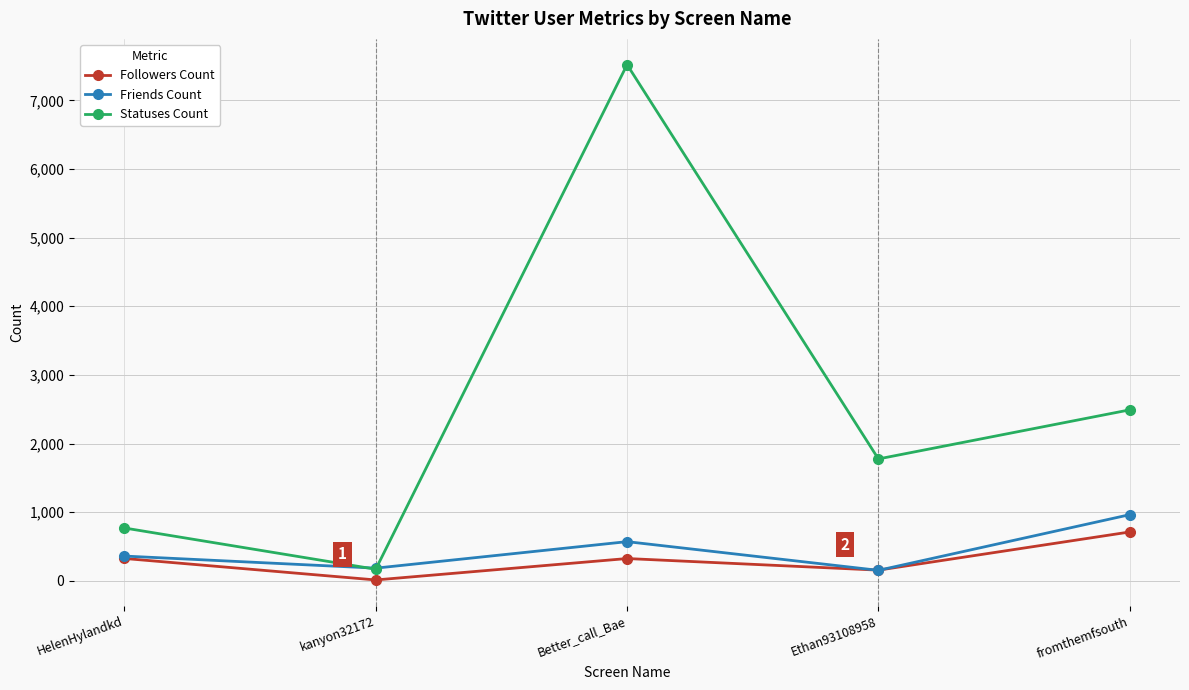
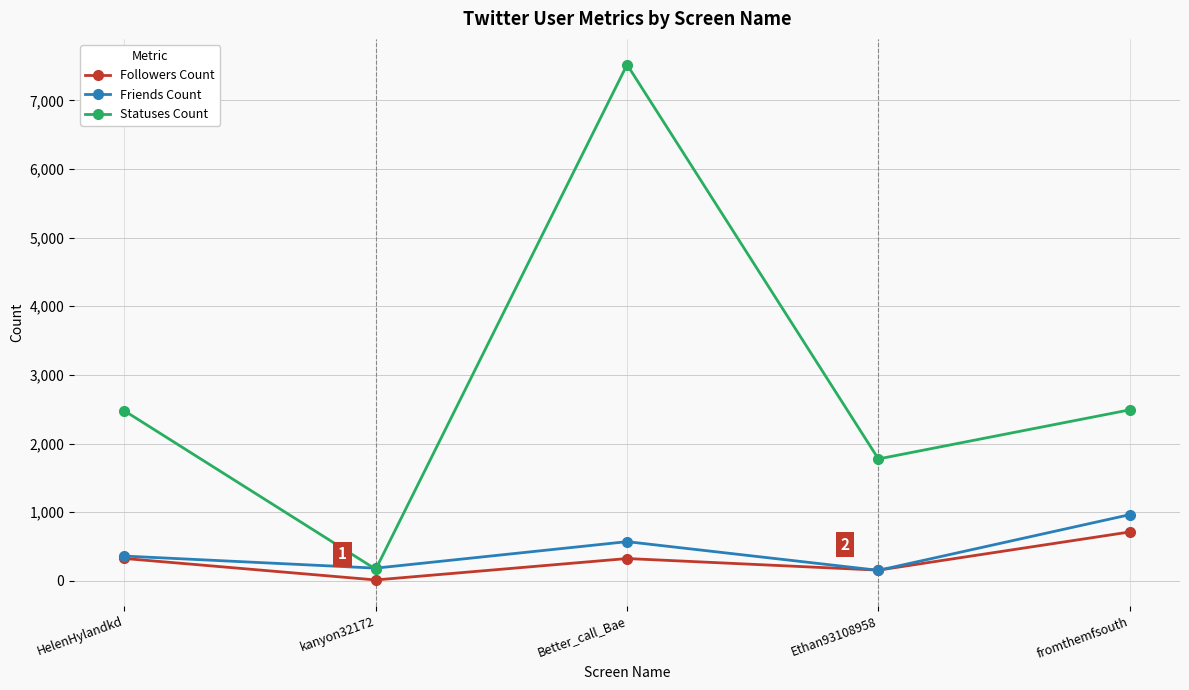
  {
    "Followers Count": {
      "kanyon32172": "0",
      "Better_call_Bae": "300",
      "fromthemfsouth": "700"
    },
    "Friends Count": {
      "Better_call_Bae": "600",
      "fromthemfsouth": "1,000"
    },
    "Statuses Count": {
-     "HelenHylandkd": "800",
+     "HelenHylandkd": "2,500",
      "Better_call_Bae": "7,500",
      "Ethan93108958": "1,800",
      "fromthemfsouth": "2,500"
    }
  }
